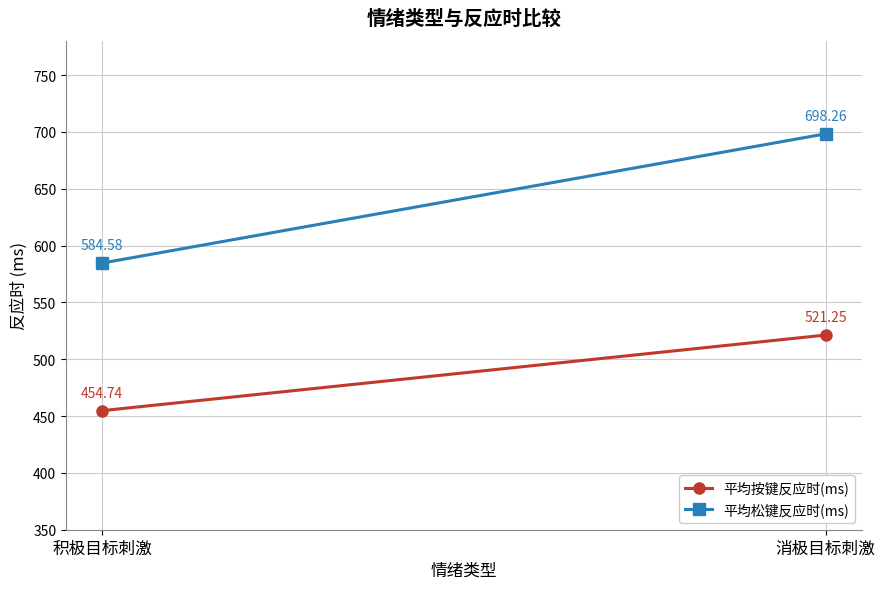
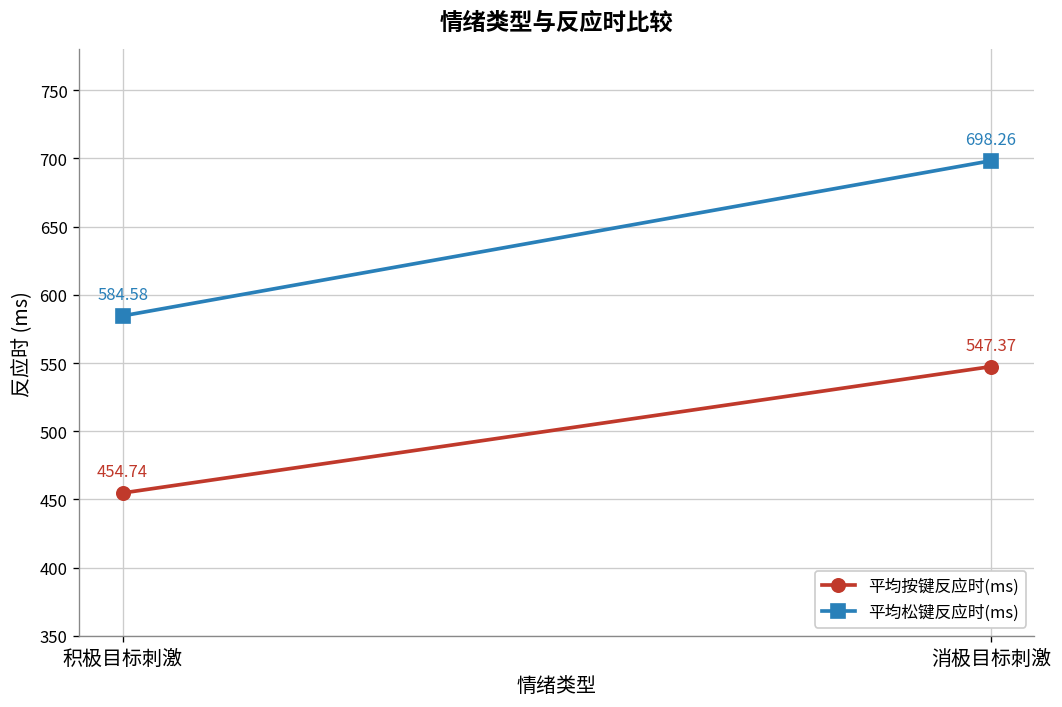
  {
    "平均按键反应时(ms)": {
      "积极目标刺激": 454.74,
-     "消极目标刺激": 521.25
+     "消极目标刺激": 547.37
    },
    "平均松键反应时(ms)": {
      "积极目标刺激": 584.58,
      "消极目标刺激": 698.26
    }
  }
